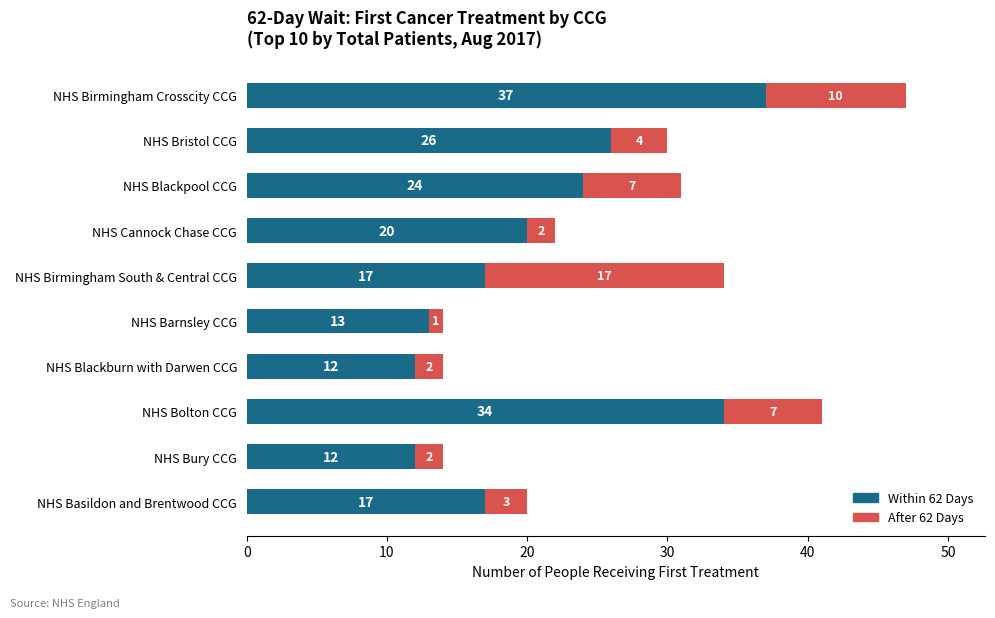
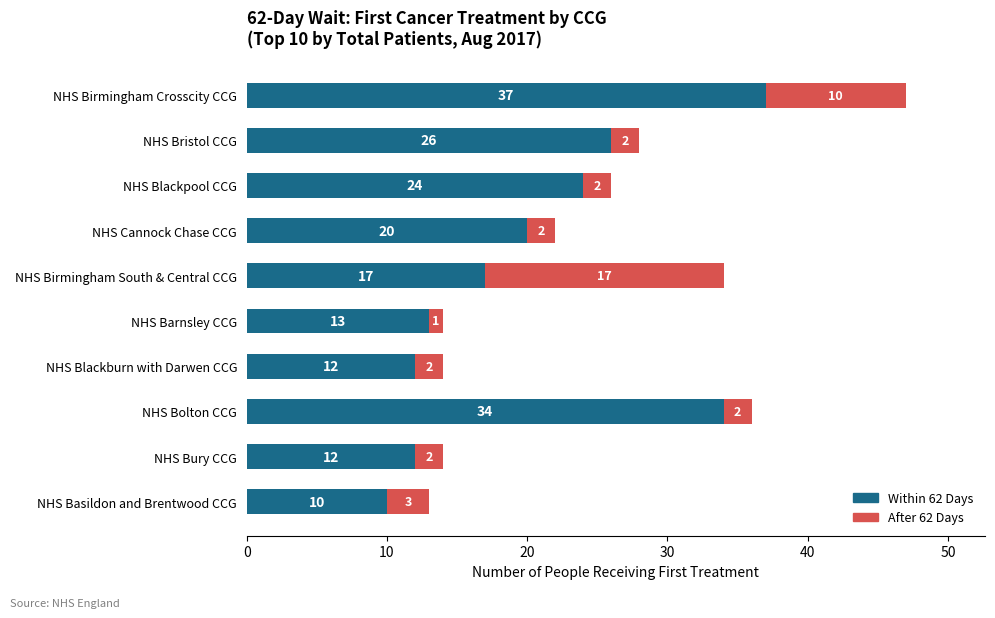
  {
    "Within 62 Days": {
      "NHS Birmingham Crosscity CCG": 37,
      "NHS Bristol CCG": 26,
      "NHS Blackpool CCG": 24,
      "NHS Cannock Chase CCG": 20,
      "NHS Birmingham South & Central CCG": 17,
      "NHS Barnsley CCG": 13,
      "NHS Blackburn with Darwen CCG": 12,
      "NHS Bolton CCG": 34,
      "NHS Bury CCG": 12,
-     "NHS Basildon and Brentwood CCG": 17
+     "NHS Basildon and Brentwood CCG": 10
    },
    "After 62 Days": {
      "NHS Birmingham Crosscity CCG": 10,
-     "NHS Bristol CCG": 4,
-     "NHS Blackpool CCG": 7,
+     "NHS Bristol CCG": 2,
+     "NHS Blackpool CCG": 2,
      "NHS Cannock Chase CCG": 2,
      "NHS Birmingham South & Central CCG": 17,
      "NHS Barnsley CCG": 1,
      "NHS Blackburn with Darwen CCG": 2,
-     "NHS Bolton CCG": 7,
+     "NHS Bolton CCG": 2,
      "NHS Bury CCG": 2,
      "NHS Basildon and Brentwood CCG": 3
    }
  }
